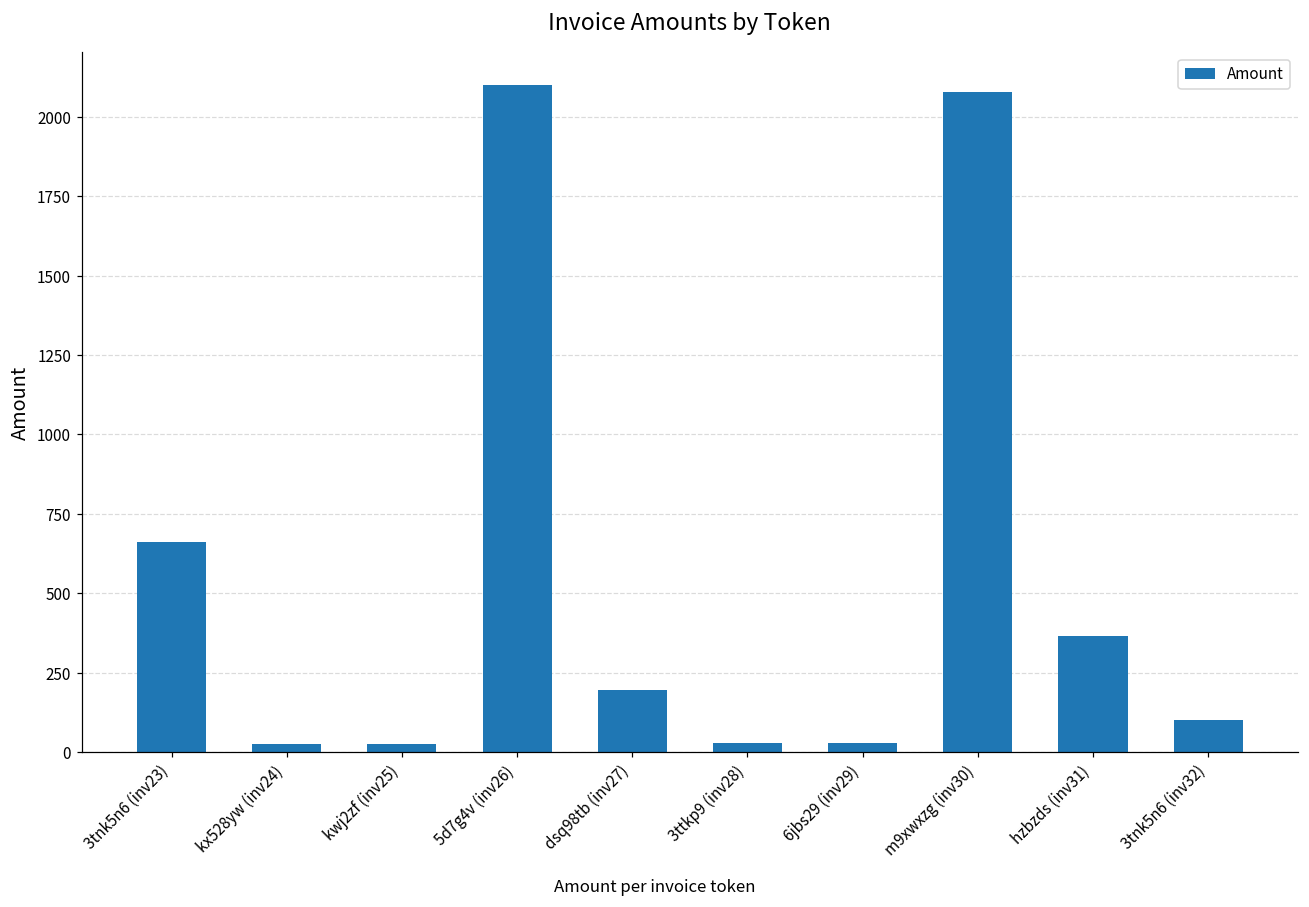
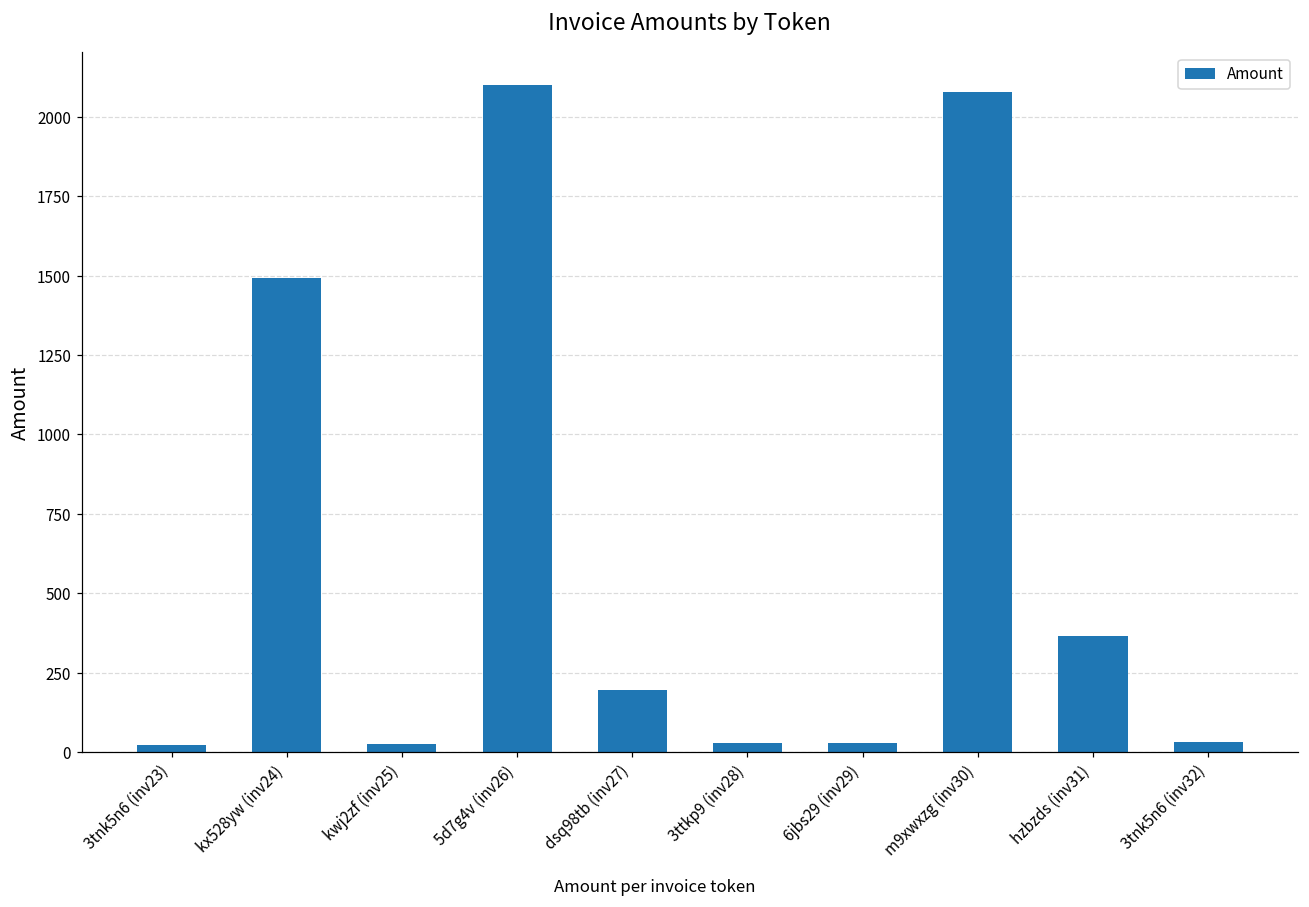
  {
-   "3tnk5n6 (inv23)": 660,
-   "kx528yw (inv24)": 20,
+   "3tnk5n6 (inv23)": 20,
+   "kx528yw (inv24)": 1490,
    "kwj2zf (inv25)": 30,
    "5d7g4v (inv26)": 2100,
    "dsq98tb (inv27)": 200,
    "3ttkp9 (inv28)": 30,
    "6jbs29 (inv29)": 30,
    "m9xwxzg (inv30)": 2080,
    "hzbzds (inv31)": 360,
-   "3tnk5n6 (inv32)": 100
+   "3tnk5n6 (inv32)": 30
  }
